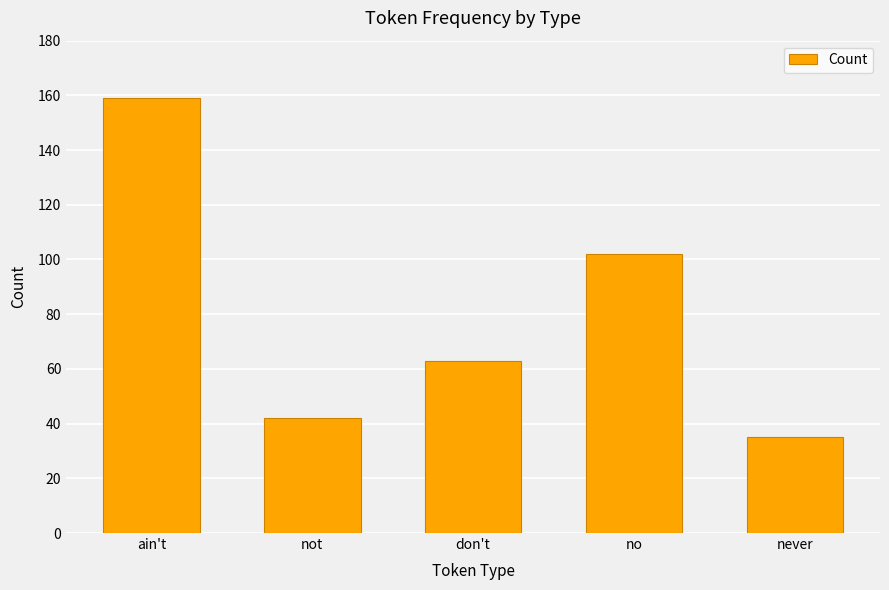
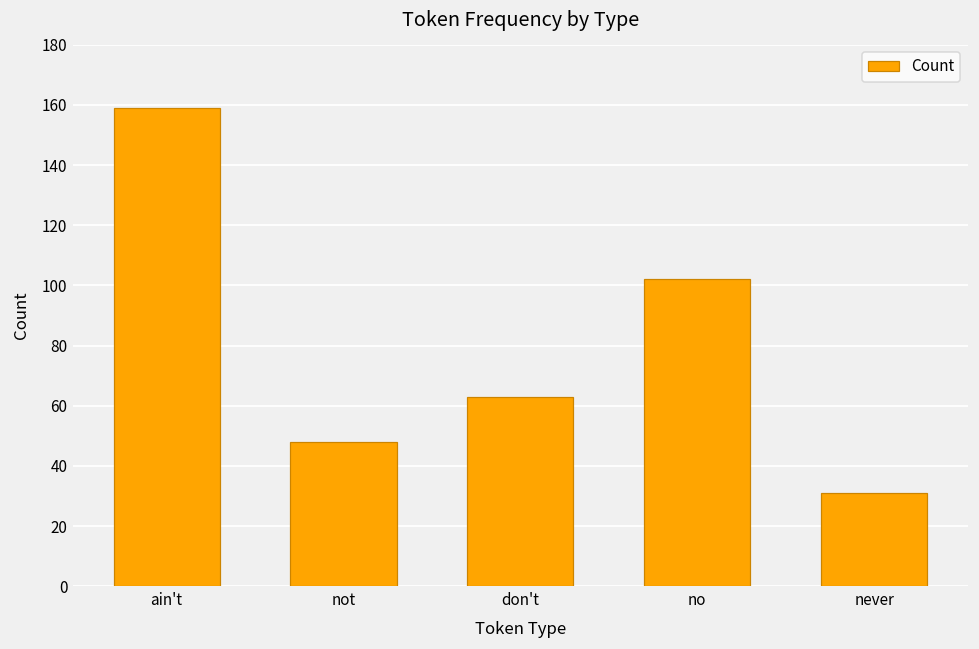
  {
    "ain't": 159,
-   "not": 42,
+   "not": 48,
    "don't": 63,
    "no": 102,
-   "never": 35
+   "never": 31
  }
